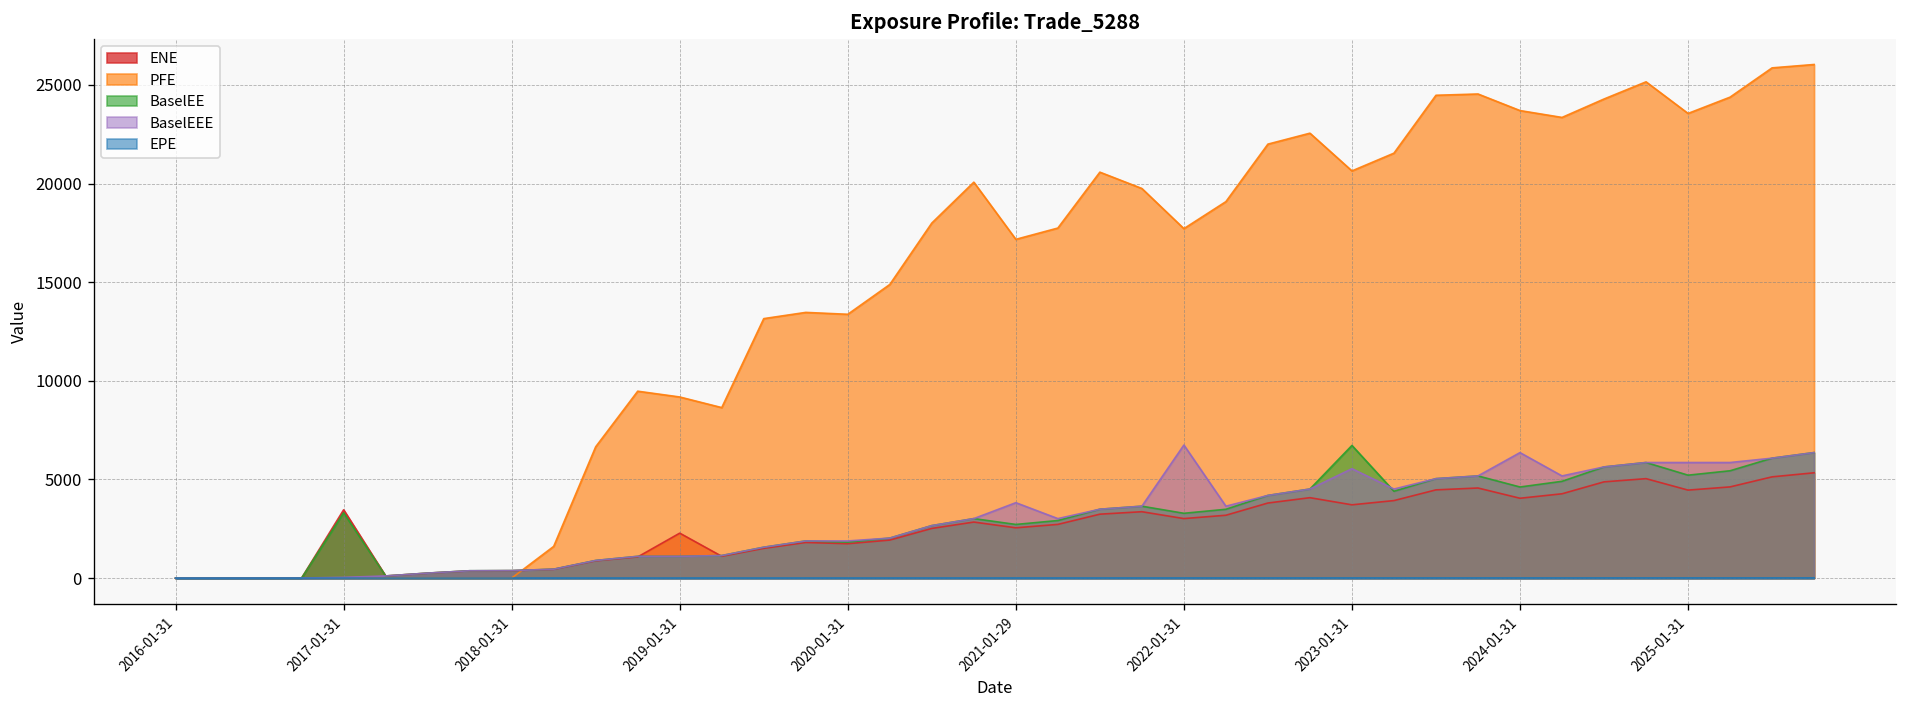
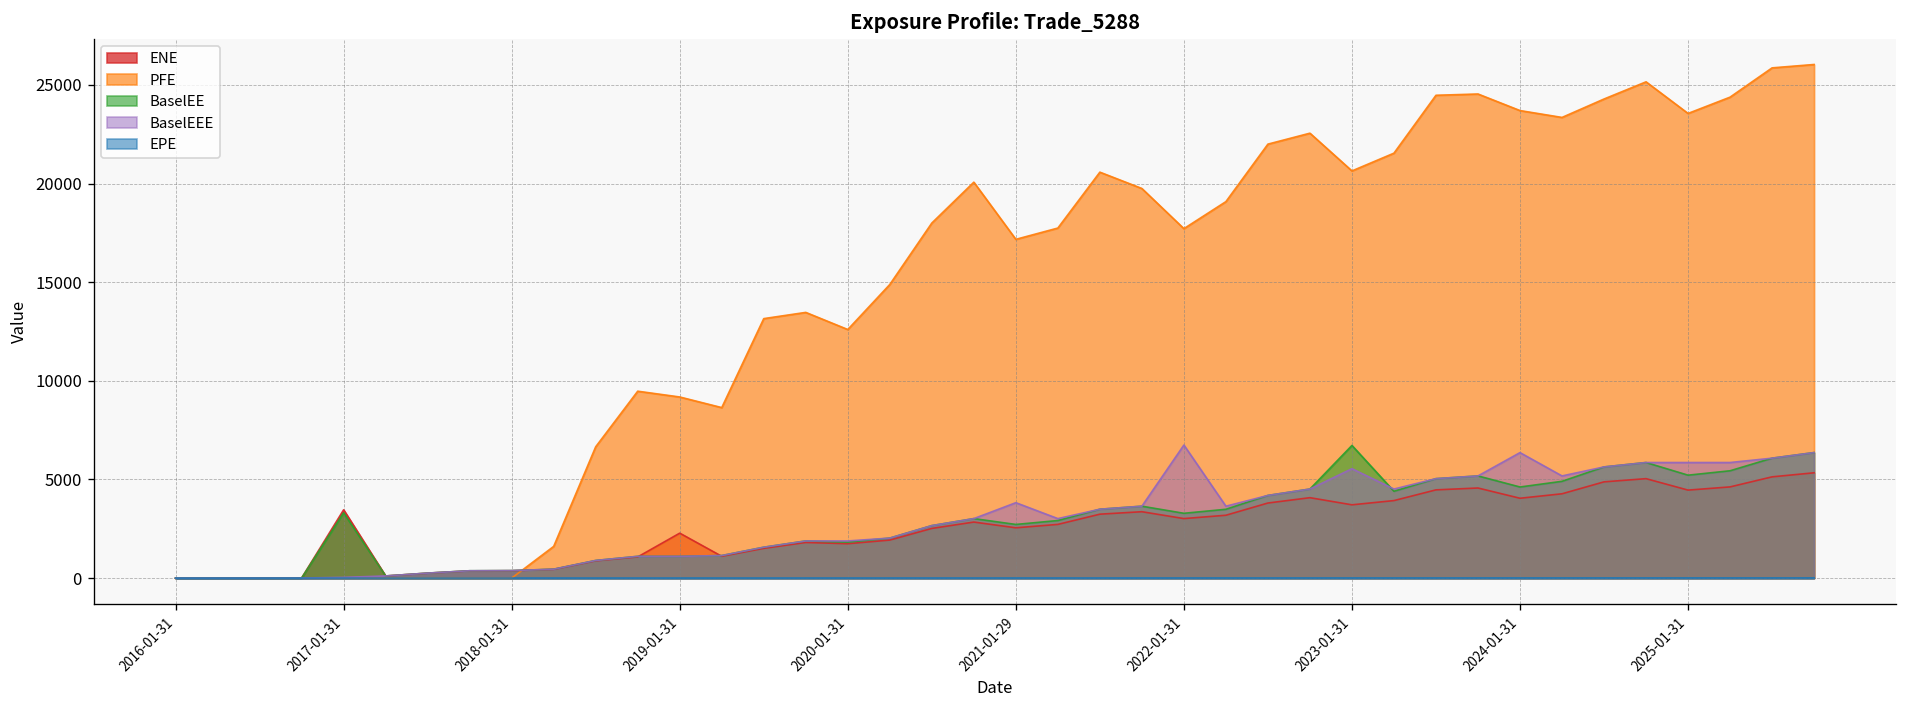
  {
    "ENE": {
      "2019-01-31": 2300,
      "2021-01-29": 2600,
      "2022-01-31": 3000,
      "2023-01-31": 3700,
      "2024-01-31": 4000,
      "2025-01-31": 4500
    },
    "PFE": {
      "2019-01-31": 9200,
-     "2020-01-31": 13400,
+     "2020-01-31": 12600,
      "2021-01-29": 17200,
      "2022-01-31": 17700,
      "2023-01-31": 20600,
      "2024-01-31": 23700,
      "2025-01-31": 23600
    },
    "BaselEE": {
      "2021-01-29": 2700,
      "2022-01-31": 3300,
      "2023-01-31": 6700,
      "2024-01-31": 4600,
      "2025-01-31": 5200
    },
    "BaselEEE": {
      "2021-01-29": 3800,
      "2022-01-31": 6700,
      "2023-01-31": 5500,
      "2024-01-31": 6400,
      "2025-01-31": 5900
    },
    "EPE": {
      "2019-01-31": 0,
      "2020-01-31": 0,
      "2021-01-29": 0,
      "2022-01-31": 0,
      "2023-01-31": 0,
      "2024-01-31": 0,
      "2025-01-31": 0
    }
  }
